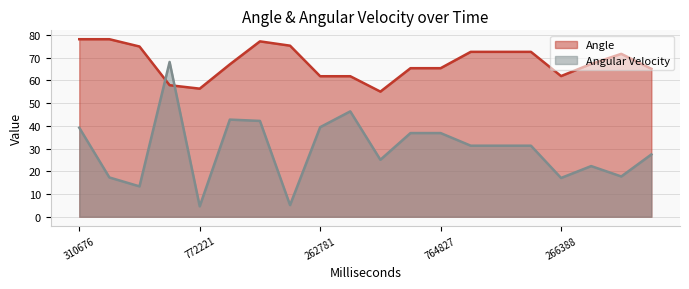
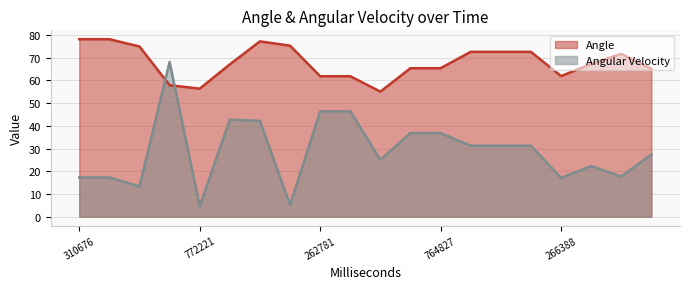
  {
    "Angle": {
      "310676": 78,
      "772221": 56,
      "262781": 62,
      "764827": 65,
      "266388": 62
    },
    "Angular Velocity": {
-     "310676": 39,
+     "310676": 17,
      "772221": 5,
-     "262781": 39,
+     "262781": 46,
      "764827": 37,
      "266388": 17
    }
  }
